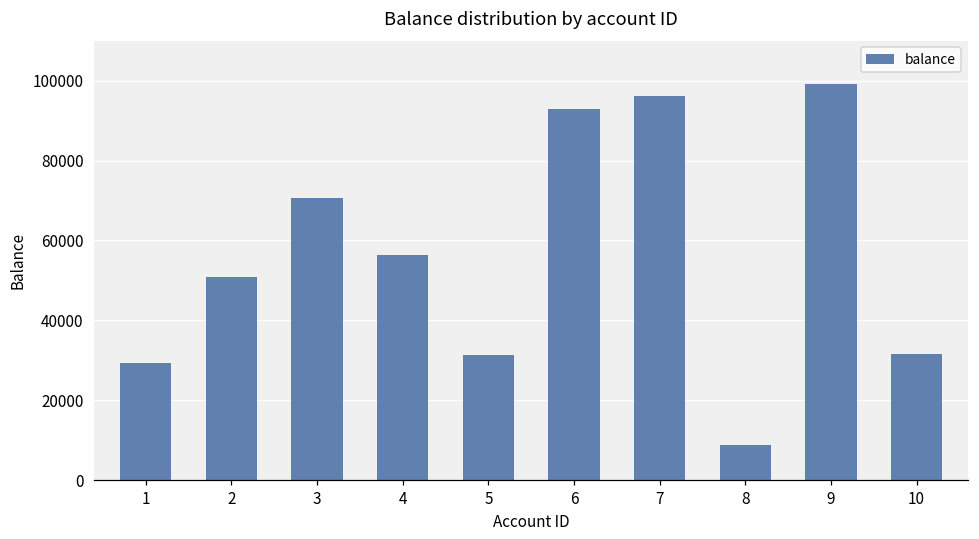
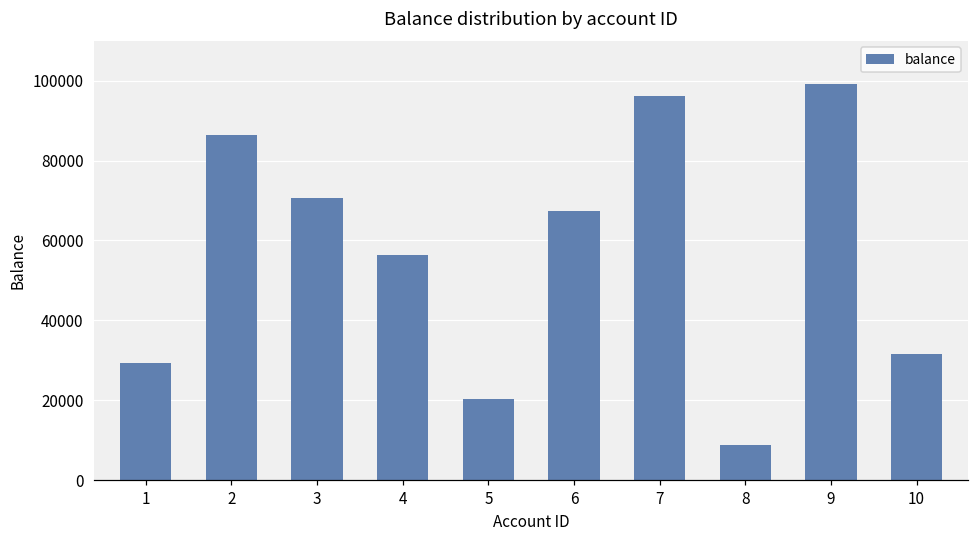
  {
    "1": 29000,
-   "2": 51000,
+   "2": 86000,
    "3": 71000,
    "4": 56000,
-   "5": 31000,
-   "6": 93000,
+   "5": 20000,
+   "6": 67000,
    "7": 96000,
    "8": 9000,
    "9": 99000,
    "10": 32000
  }
